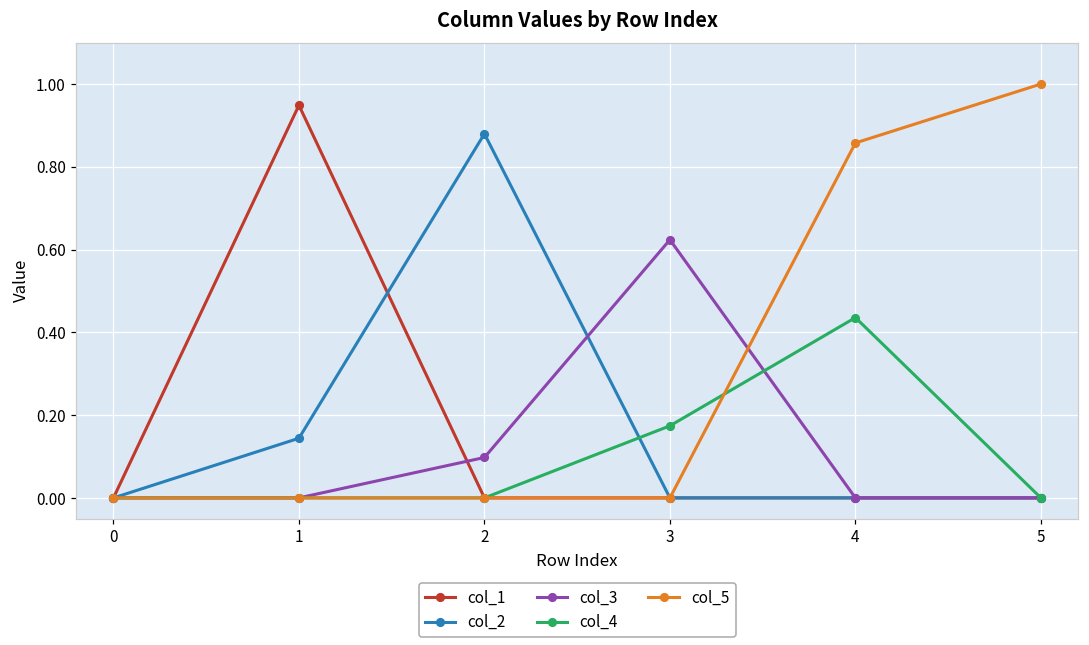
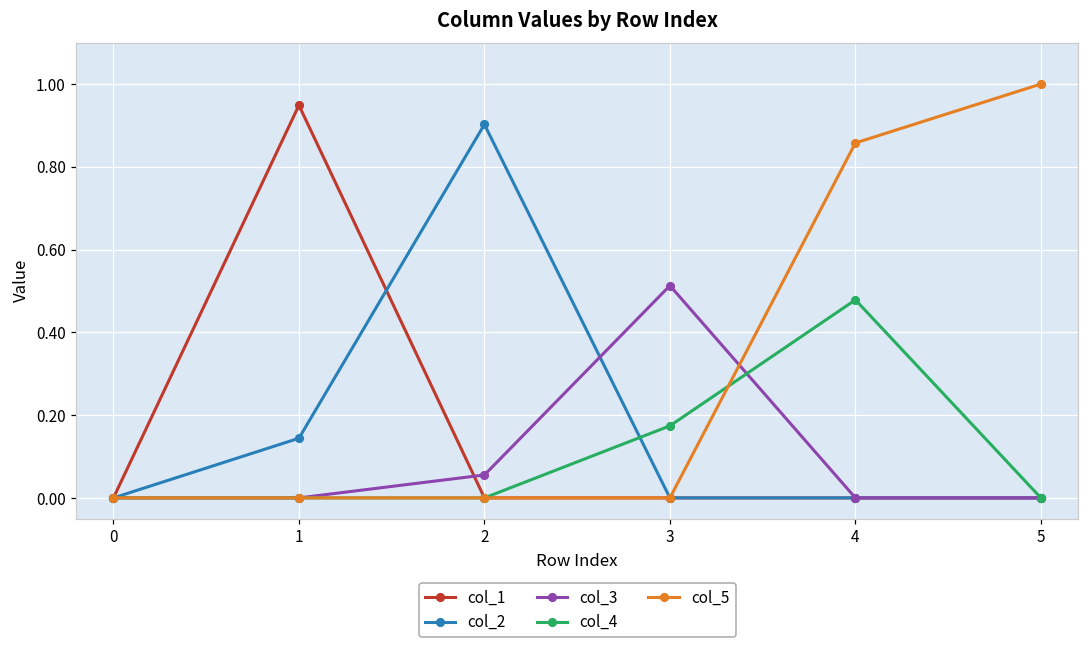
  {
    "col_1": {
      "1": 0.95
    },
    "col_2": {
      "1": 0.14,
-     "2": 0.88
+     "2": 0.90
    },
    "col_3": {
-     "2": 0.10,
-     "3": 0.62
+     "2": 0.06,
+     "3": 0.51
    },
    "col_4": {
      "3": 0.17,
-     "4": 0.44
+     "4": 0.48
    },
    "col_5": {
      "4": 0.86,
      "5": 1.00
    }
  }
